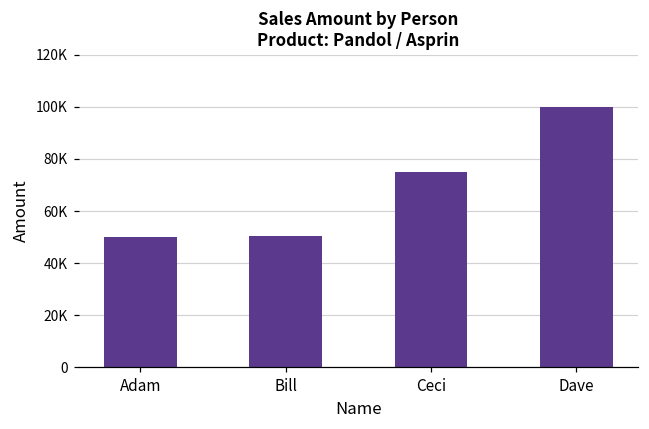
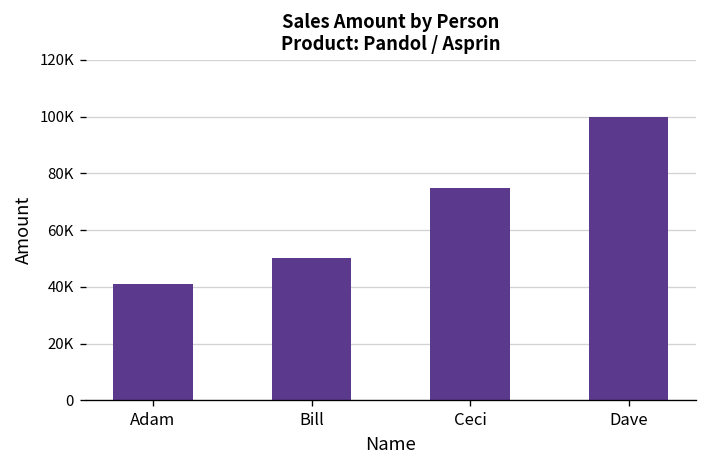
  {
-   "Adam": 50000,
+   "Adam": 41000,
    "Bill": 50000,
    "Ceci": 75000,
    "Dave": 100000
  }
